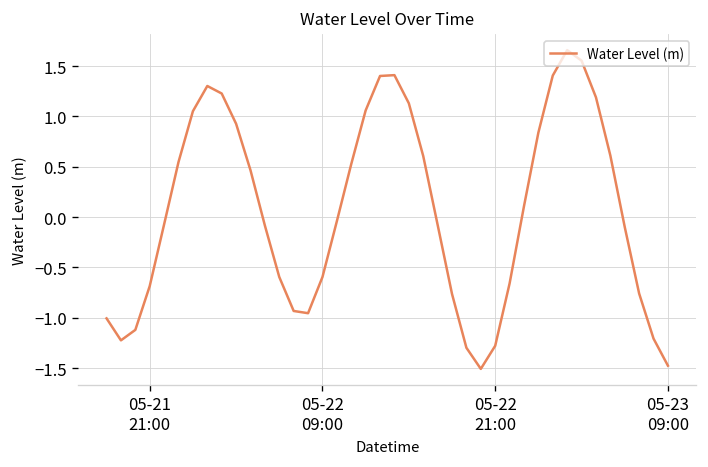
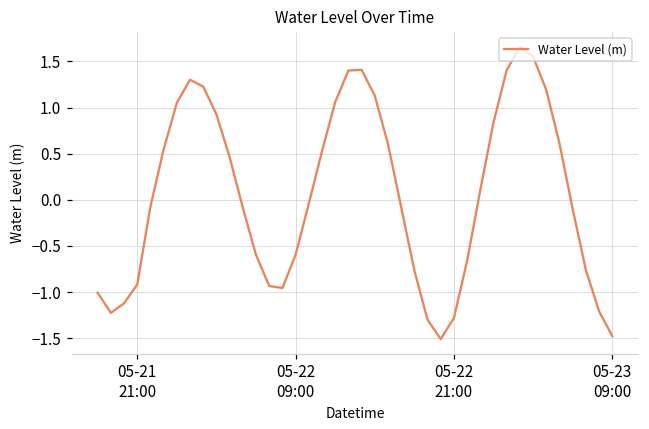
  {
-   "05-21 21:00": -0.7,
+   "05-21 21:00": -0.9,
    "05-22 09:00": -0.6,
    "05-22 21:00": -1.3,
    "05-23 09:00": -1.5
  }
